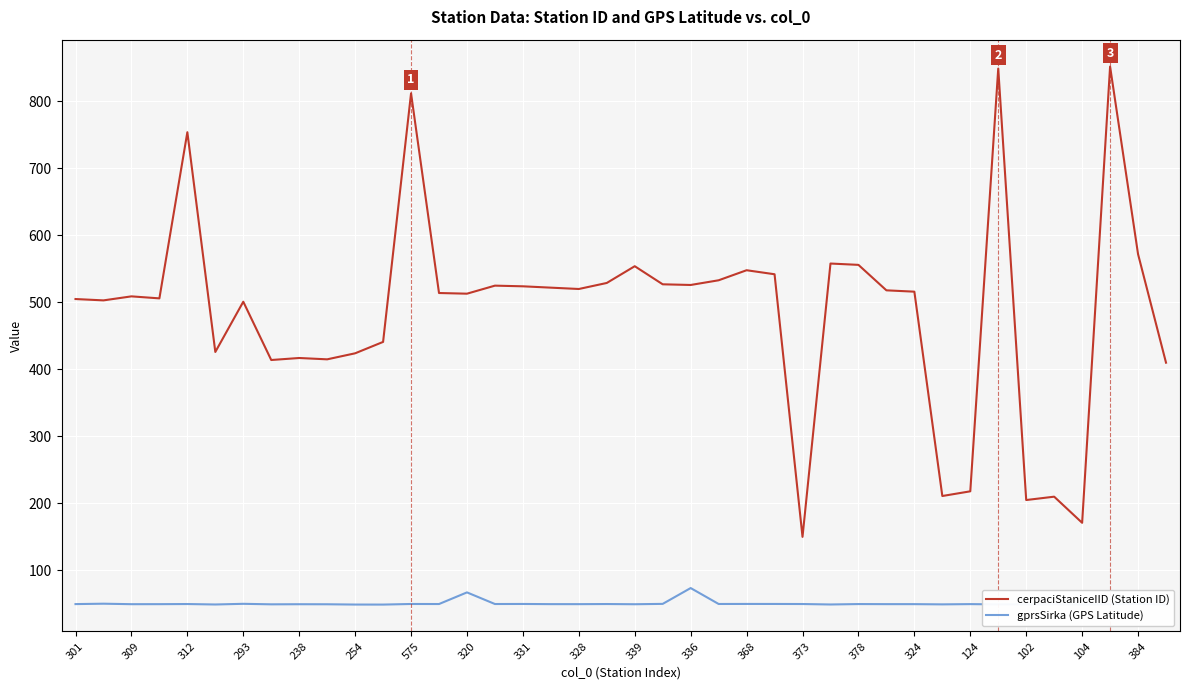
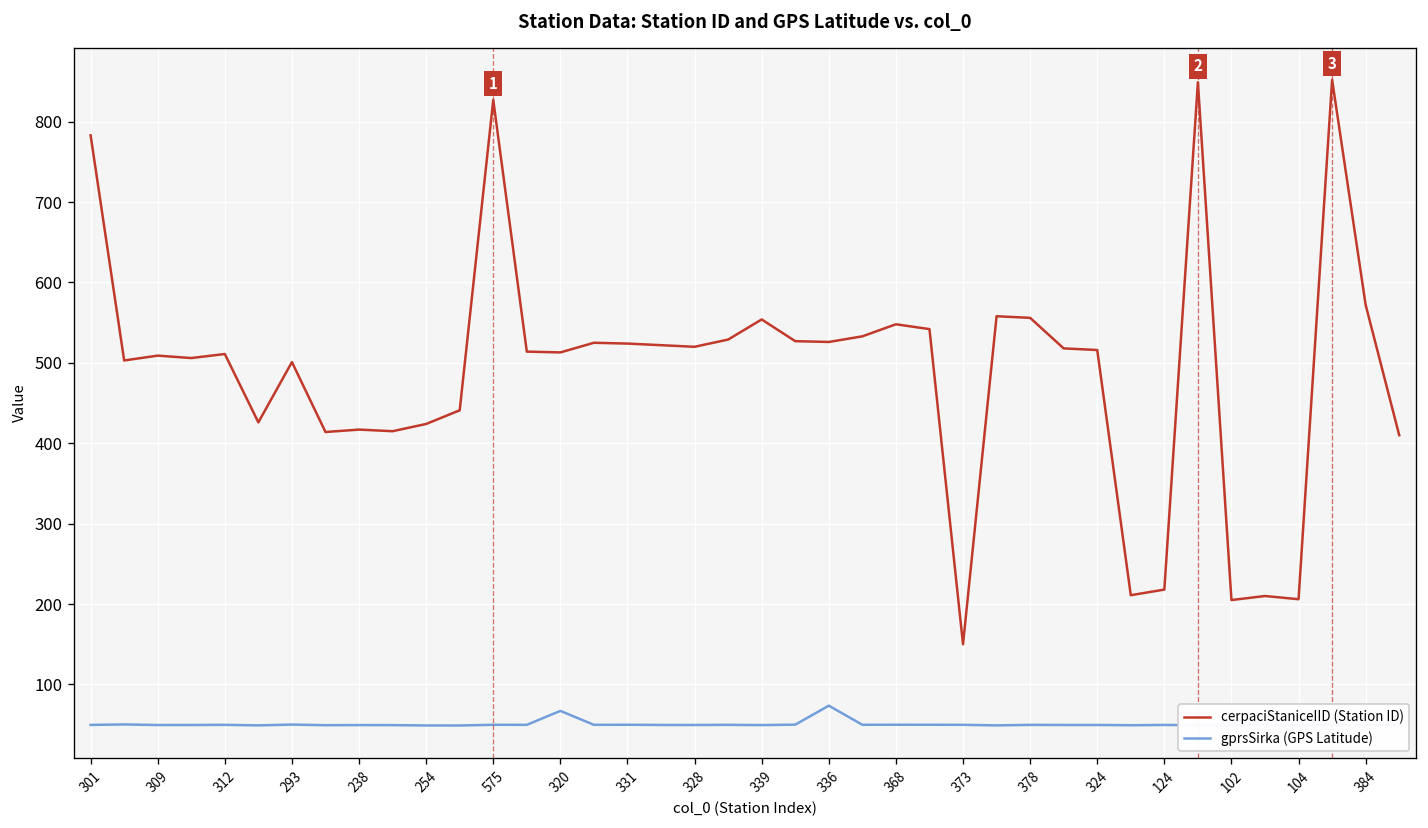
  {
    "cerpaciStaniceIID (Station ID)": {
-     "301": 510,
+     "301": 780,
      "309": 510,
-     "312": 750,
+     "312": 510,
      "293": 500,
      "238": 420,
      "254": 420,
-     "575": 810,
+     "575": 830,
      "320": 510,
      "331": 520,
      "328": 520,
      "339": 550,
      "336": 530,
      "368": 550,
      "373": 150,
      "378": 560,
      "324": 520,
      "124": 220,
      "102": 210,
-     "104": 170,
+     "104": 210,
      "384": 570
    },
    "gprsSirka (GPS Latitude)": {
      "301": 50,
      "309": 50,
      "312": 50,
      "293": 50,
      "238": 50,
      "254": 50,
      "575": 50,
      "320": 70,
      "331": 50,
      "328": 50,
      "339": 50,
      "336": 70,
      "368": 50,
      "373": 50,
      "378": 50,
      "324": 50,
      "124": 50
    }
  }
